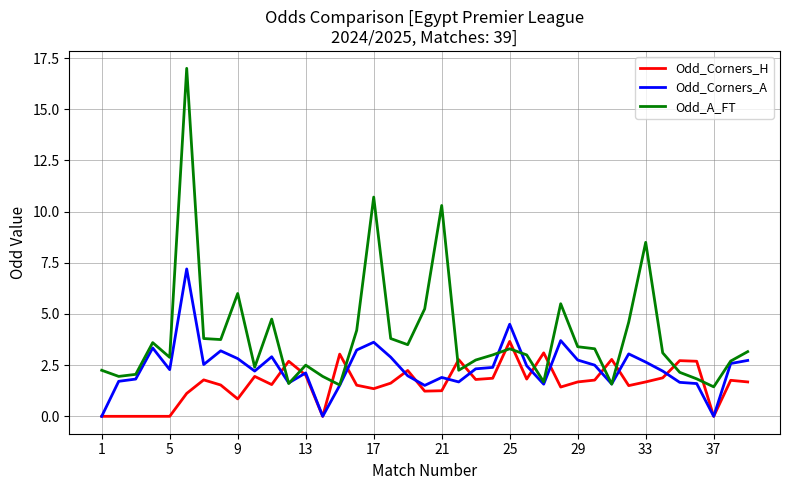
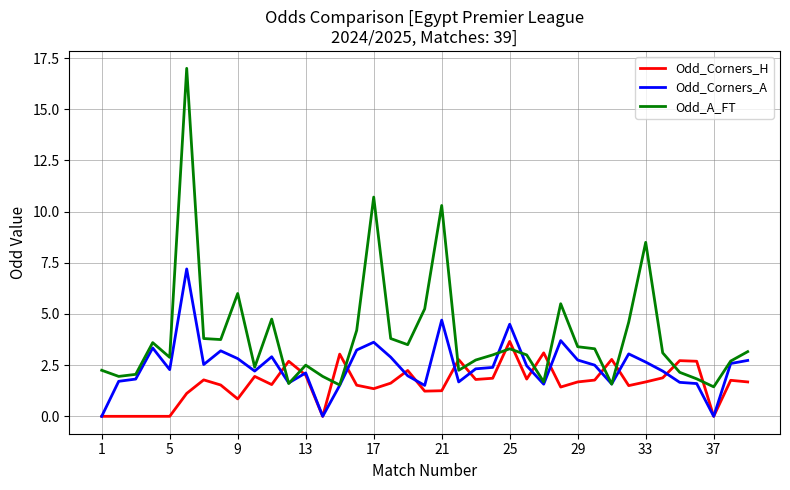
  {
    "Odd_Corners_H": {
      "5": 0.0,
      "9": 0.9,
      "17": 1.4,
      "21": 1.3,
      "25": 3.7,
      "29": 1.7,
      "33": 1.7
    },
    "Odd_Corners_A": {
      "5": 2.3,
      "9": 2.8,
      "17": 3.6,
-     "21": 1.9,
+     "21": 4.7,
      "25": 4.5,
      "29": 2.8,
      "33": 2.7
    },
    "Odd_A_FT": {
      "1": 2.3,
      "5": 2.9,
      "9": 6.0,
      "13": 2.5,
      "17": 10.7,
      "21": 10.3,
      "25": 3.3,
      "29": 3.4,
      "33": 8.5,
      "37": 1.4
    }
  }
